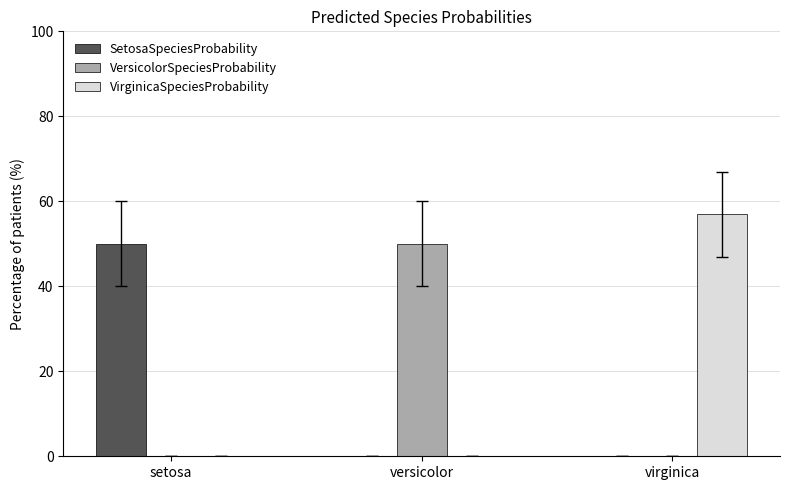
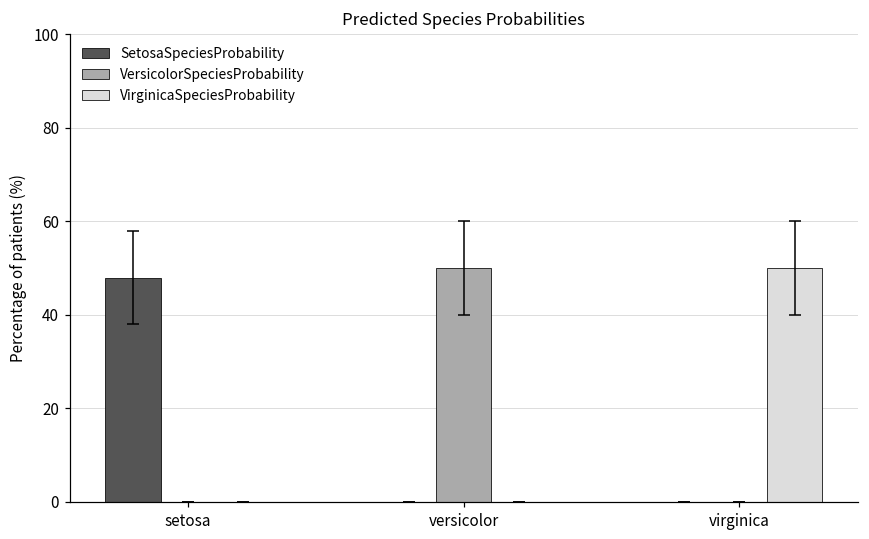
  {
    "SetosaSpeciesProbability": {
-     "setosa": 50,
+     "setosa": 48,
      "versicolor": 0,
      "virginica": 0
    },
    "VersicolorSpeciesProbability": {
      "setosa": 0,
      "versicolor": 50,
      "virginica": 0
    },
    "VirginicaSpeciesProbability": {
      "setosa": 0,
      "versicolor": 0,
-     "virginica": 57
+     "virginica": 50
    }
  }
